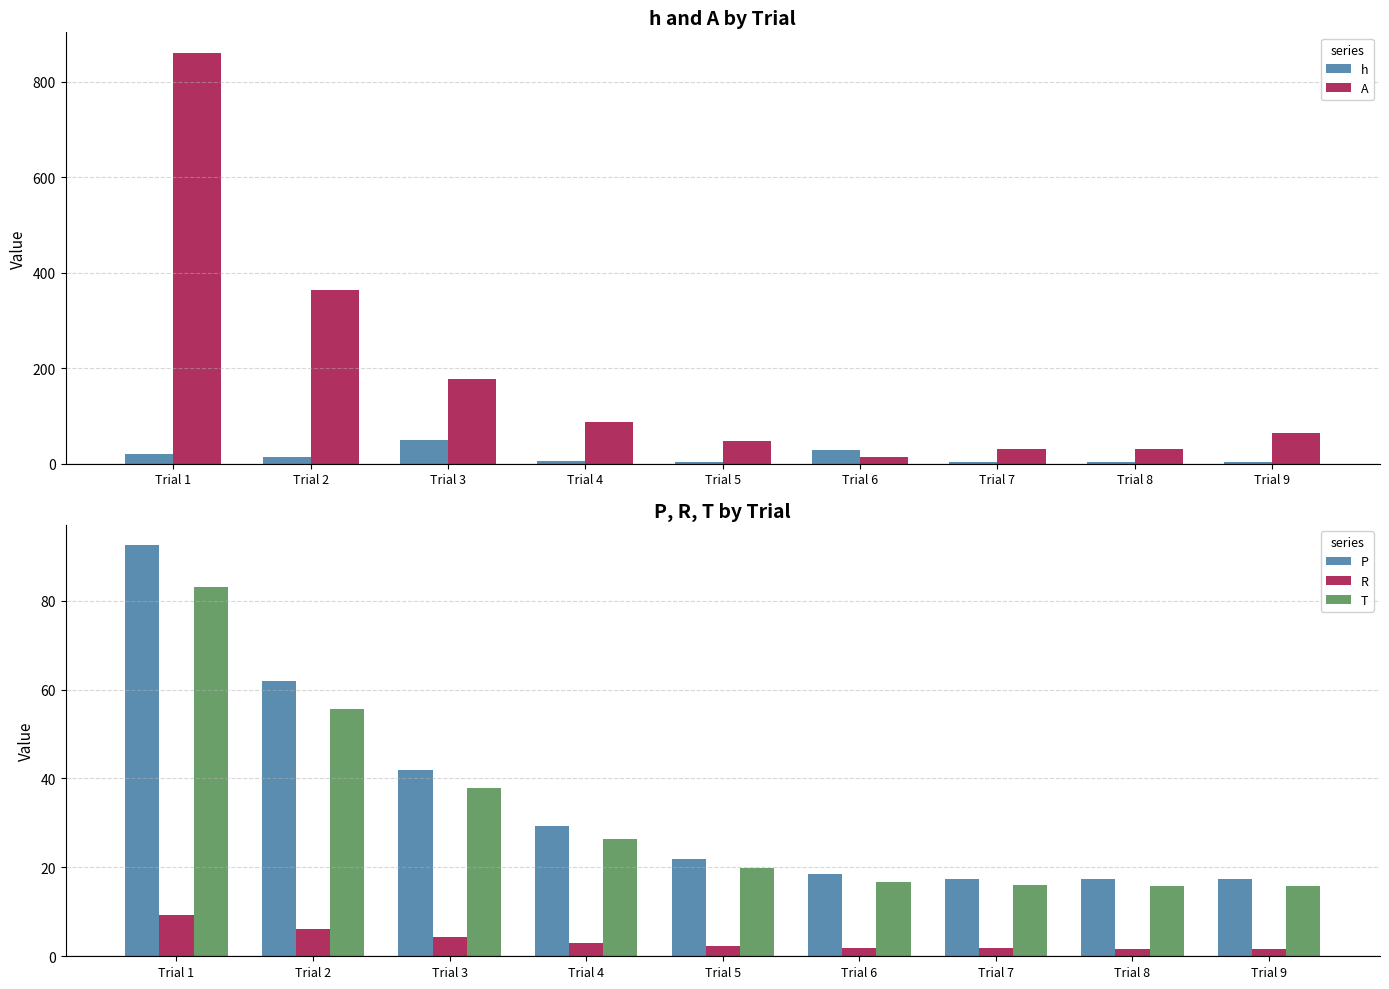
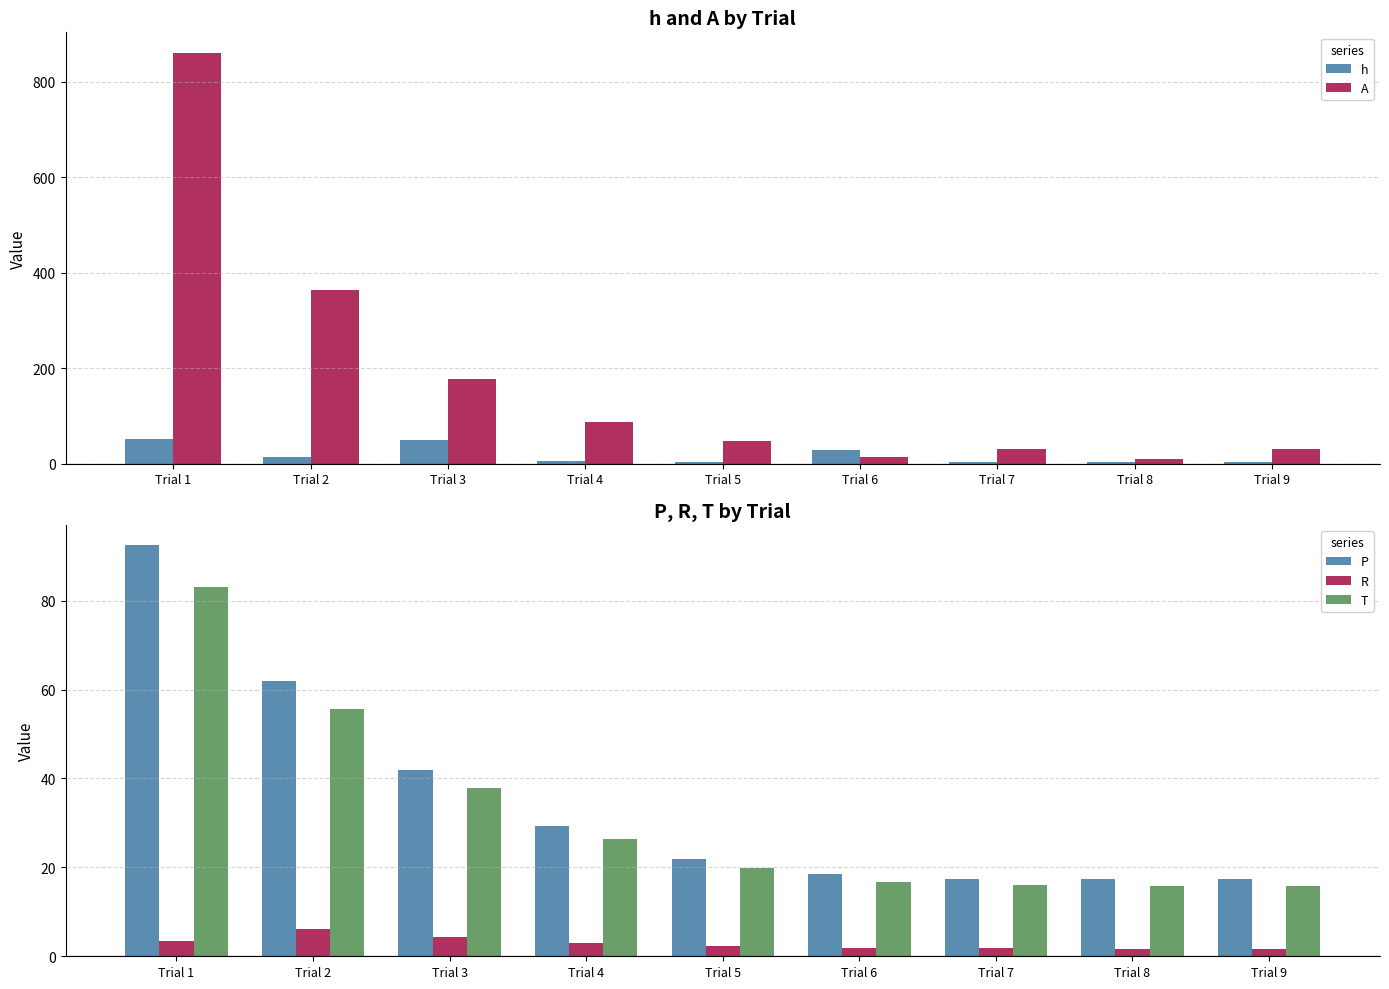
  {
    "h and A by Trial": {
      "h": {
-       "Trial 1": 20,
+       "Trial 1": 50,
        "Trial 2": 10,
        "Trial 3": 50,
        "Trial 4": 10,
        "Trial 6": 30
      },
      "A": {
        "Trial 1": 860,
        "Trial 2": 360,
        "Trial 3": 180,
        "Trial 4": 90,
        "Trial 5": 50,
        "Trial 6": 10,
        "Trial 7": 30,
-       "Trial 8": 30,
-       "Trial 9": 60
+       "Trial 8": 10,
+       "Trial 9": 30
      }
    },
    "P, R, T by Trial": {
      "P": {
        "Trial 1": 92,
        "Trial 2": 62,
        "Trial 3": 42,
        "Trial 4": 29,
        "Trial 5": 22,
        "Trial 6": 18,
        "Trial 7": 17,
        "Trial 8": 17,
        "Trial 9": 17
      },
      "R": {
-       "Trial 1": 9,
+       "Trial 1": 3,
        "Trial 2": 6,
        "Trial 3": 4,
        "Trial 4": 3,
        "Trial 5": 2,
        "Trial 6": 2,
        "Trial 7": 2,
        "Trial 8": 2,
        "Trial 9": 2
      },
      "T": {
        "Trial 1": 83,
        "Trial 2": 56,
        "Trial 3": 38,
        "Trial 4": 26,
        "Trial 5": 20,
        "Trial 6": 17,
        "Trial 7": 16,
        "Trial 8": 16,
        "Trial 9": 16
      }
    }
  }
